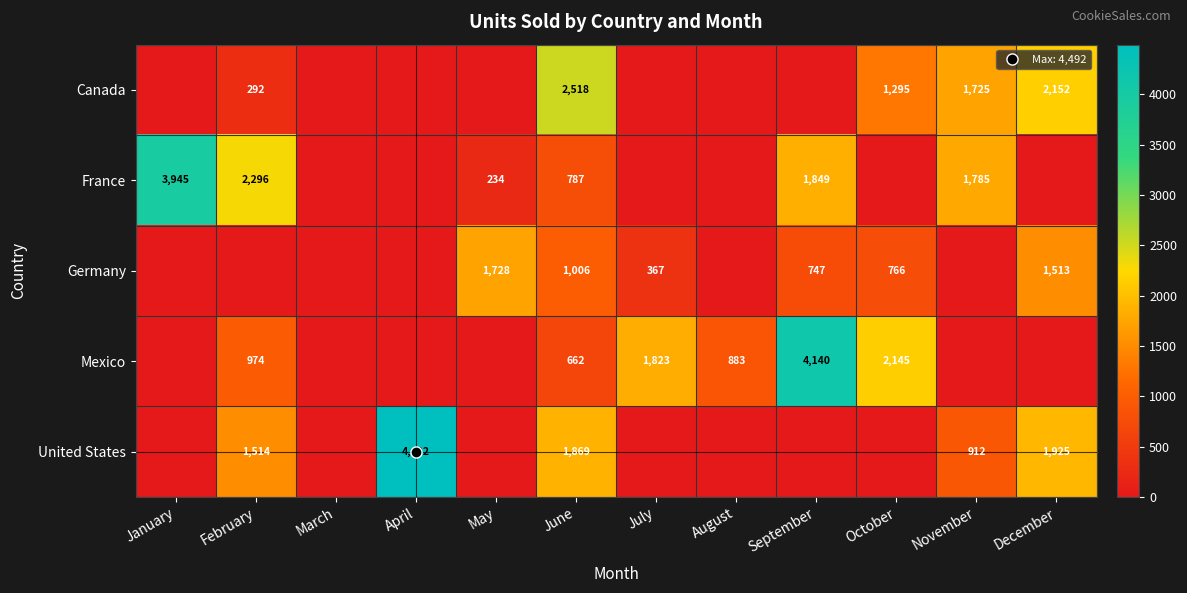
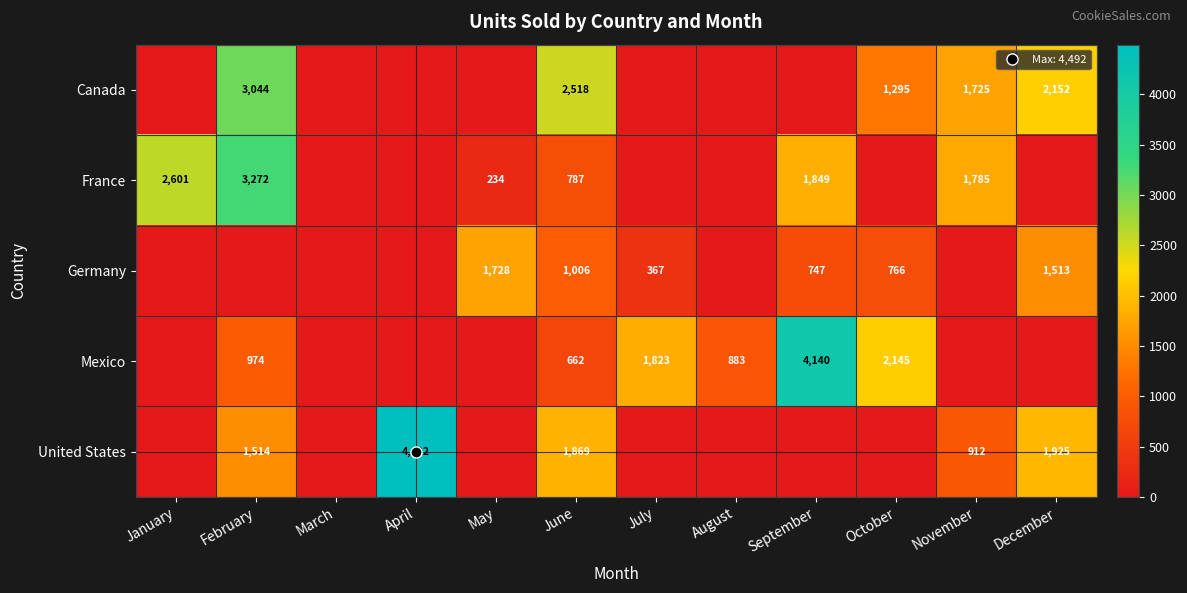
  {
    "Canada": {
-     "February": "292",
+     "February": "3,044",
      "June": "2,518",
      "October": "1,295",
      "November": "1,725",
      "December": "2,152"
    },
    "France": {
-     "January": "3,945",
-     "February": "2,296",
+     "January": "2,601",
+     "February": "3,272",
      "May": "234",
      "June": "787",
      "September": "1,849",
      "November": "1,785"
    },
    "Germany": {
      "May": "1,728",
      "June": "1,006",
      "July": "367",
      "September": "747",
      "October": "766",
      "December": "1,513"
    },
    "Mexico": {
      "February": "974",
      "June": "662",
      "July": "1,823",
      "August": "883",
      "September": "4,140",
      "October": "2,145"
    },
    "United States": {
      "February": "1,514",
      "June": "1,869",
      "November": "912",
      "December": "1,925"
    }
  }
